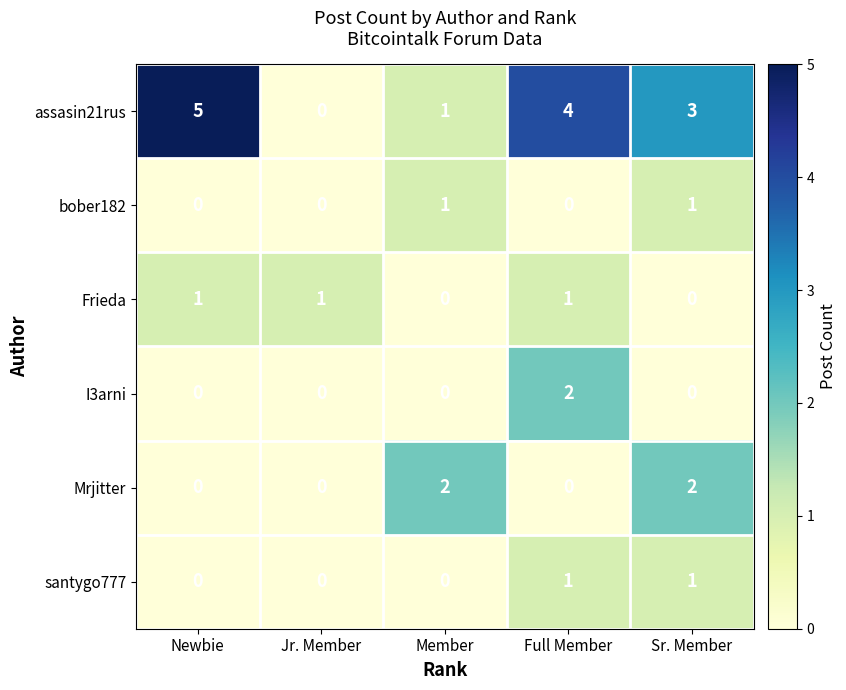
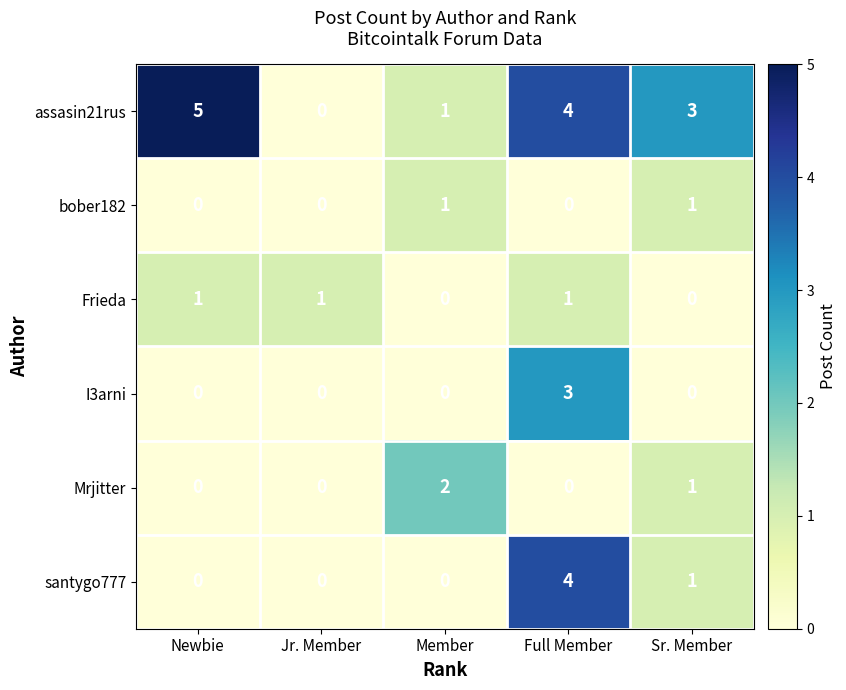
  {
    "assasin21rus": {
      "Newbie": 5,
      "Member": 1,
      "Full Member": 4,
      "Sr. Member": 3
    },
    "bober182": {
      "Member": 1,
      "Sr. Member": 1
    },
    "Frieda": {
      "Newbie": 1,
      "Jr. Member": 1,
      "Full Member": 1
    },
    "I3arni": {
-     "Full Member": 2
+     "Full Member": 3
    },
    "Mrjitter": {
      "Member": 2,
-     "Sr. Member": 2
+     "Sr. Member": 1
    },
    "santygo777": {
-     "Full Member": 1,
+     "Full Member": 4,
      "Sr. Member": 1
    }
  }
